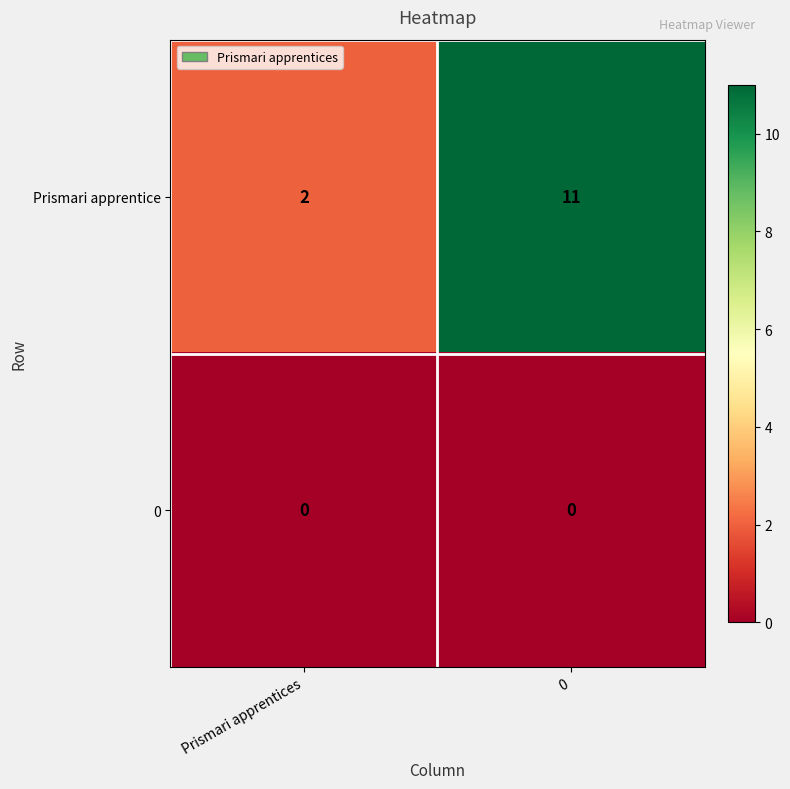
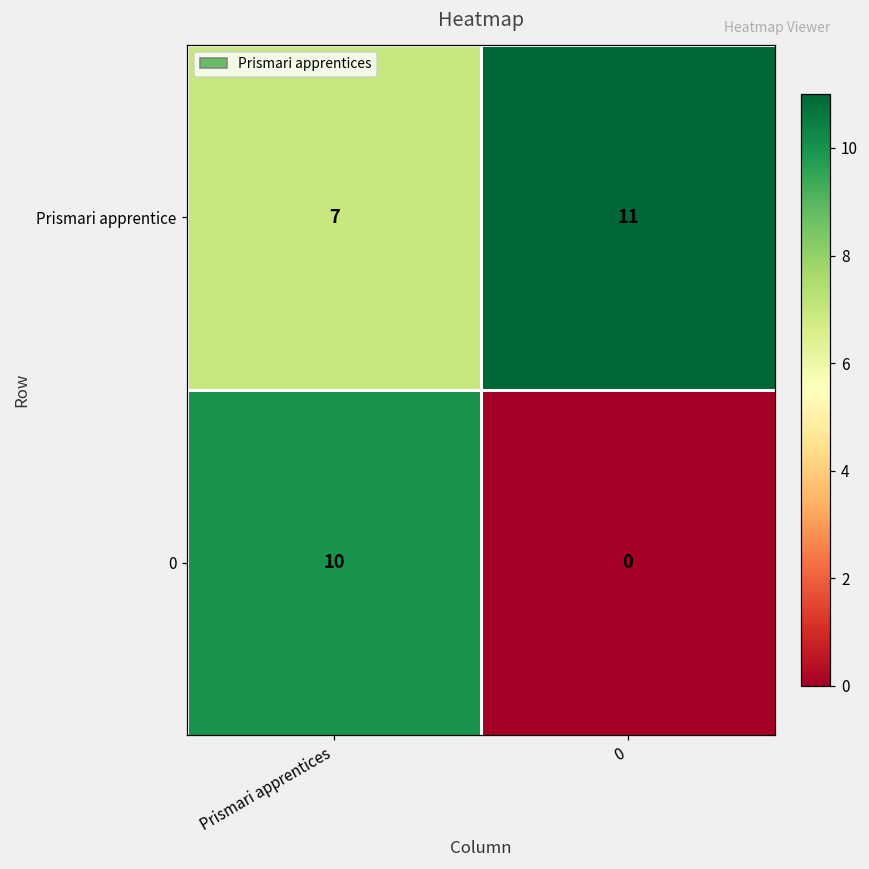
  {
    "Prismari apprentice": {
-     "Prismari apprentices": 2,
+     "Prismari apprentices": 7,
      "0": 11
    },
    "0": {
-     "Prismari apprentices": 0,
+     "Prismari apprentices": 10,
      "0": 0
    }
  }
